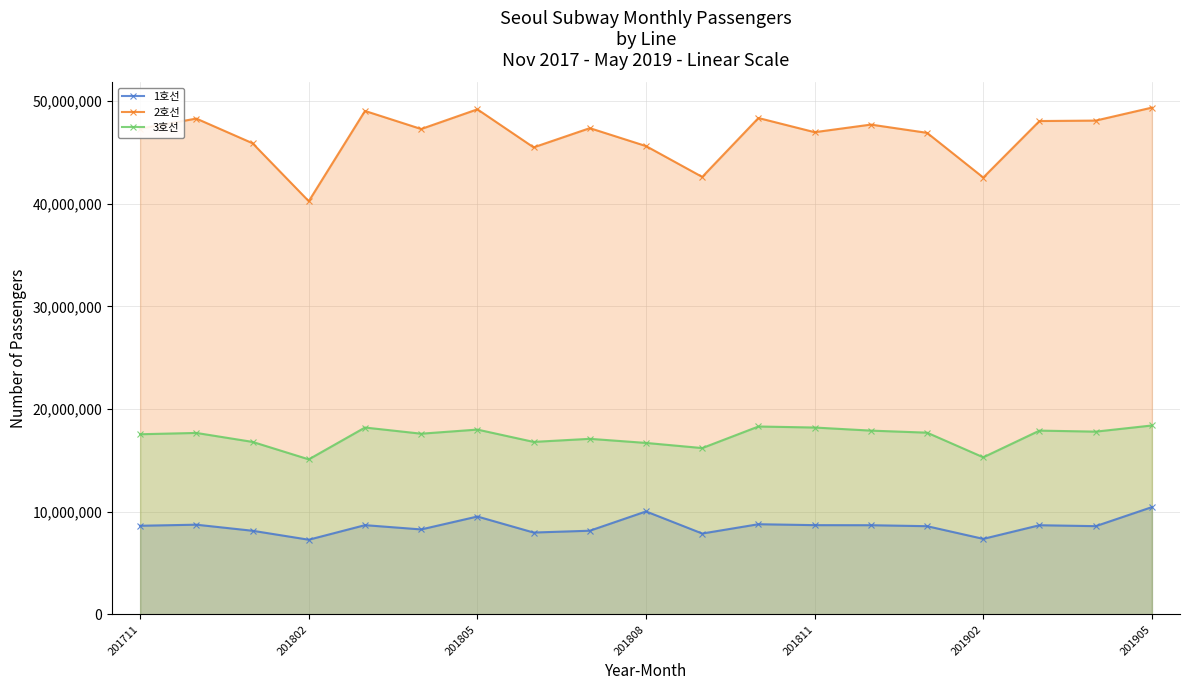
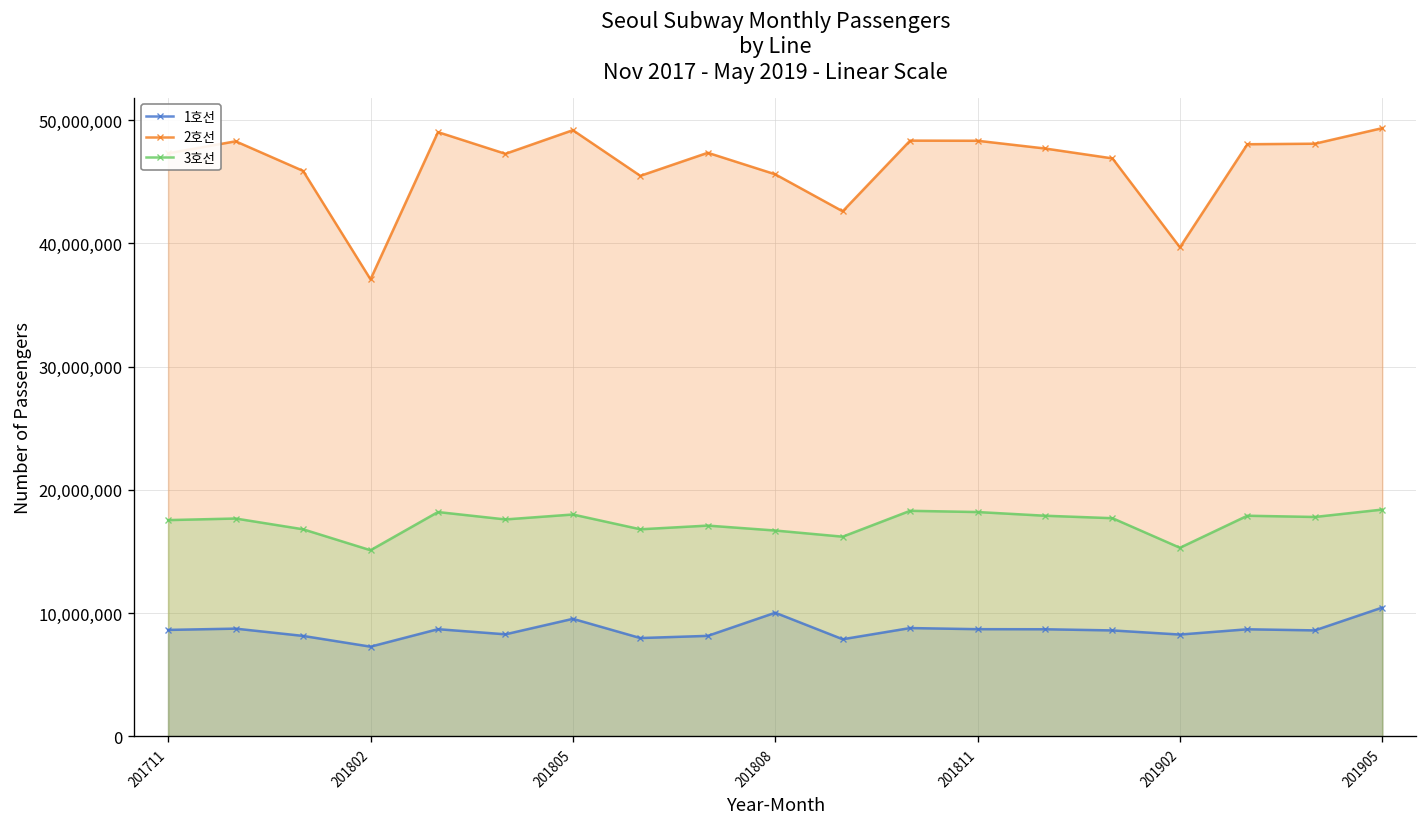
  {
    "1호선": {
      "201711": "8,600,000",
      "201802": "7,300,000",
      "201805": "9,500,000",
      "201808": "10,000,000",
      "201811": "8,700,000",
-     "201902": "7,400,000",
+     "201902": "8,300,000",
      "201905": "10,400,000"
    },
    "2호선": {
-     "201802": "40,200,000",
+     "201802": "37,100,000",
      "201805": "49,200,000",
      "201808": "45,600,000",
-     "201811": "47,000,000",
-     "201902": "42,500,000",
+     "201811": "48,300,000",
+     "201902": "39,700,000",
      "201905": "49,400,000"
    },
    "3호선": {
      "201711": "17,500,000",
      "201802": "15,100,000",
      "201805": "18,000,000",
      "201808": "16,700,000",
      "201811": "18,200,000",
      "201902": "15,300,000",
      "201905": "18,400,000"
    }
  }
